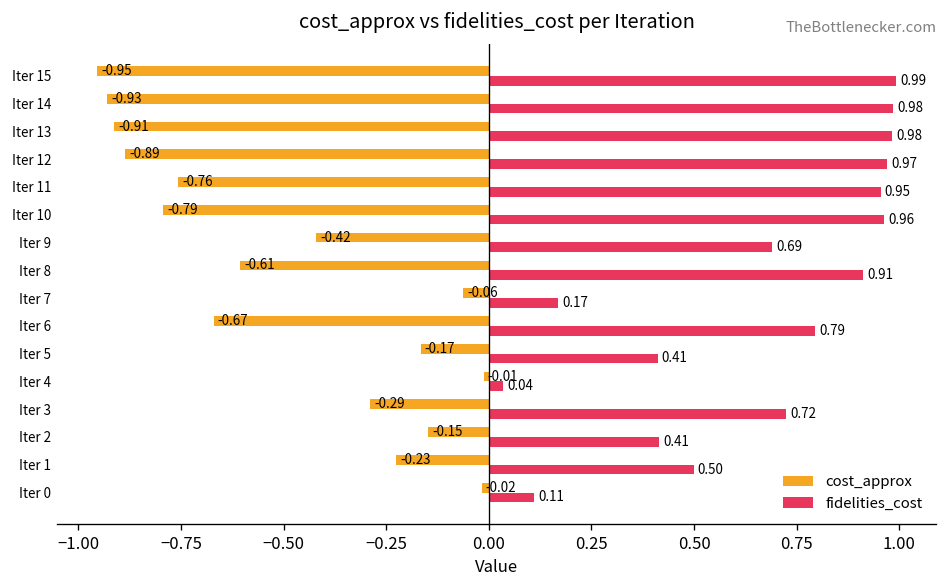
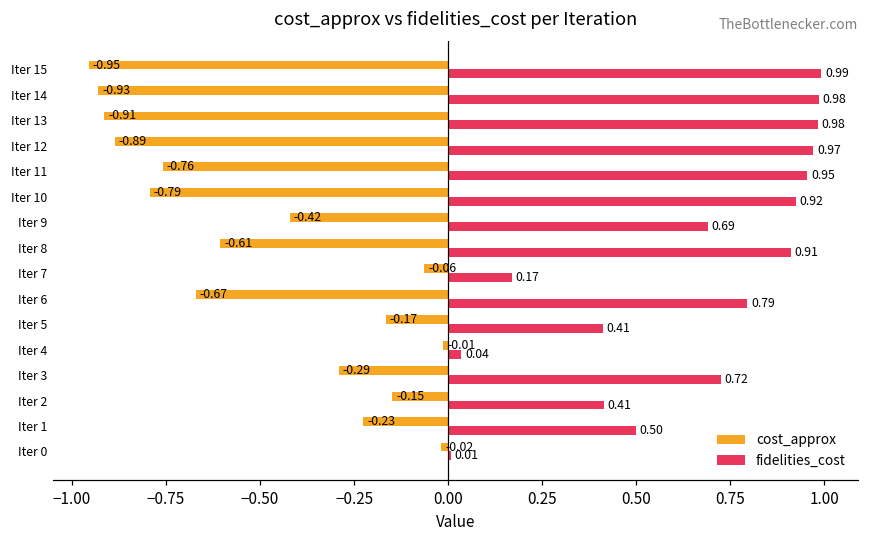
  {
    "cost_approx": {
      "Iter 15": -0.95,
      "Iter 14": -0.93,
      "Iter 13": -0.91,
      "Iter 12": -0.89,
      "Iter 11": -0.76,
      "Iter 10": -0.79,
      "Iter 9": -0.42,
      "Iter 8": -0.61,
      "Iter 7": -0.06,
      "Iter 6": -0.67,
      "Iter 5": -0.17,
      "Iter 4": -0.01,
      "Iter 3": -0.29,
      "Iter 2": -0.15,
      "Iter 1": -0.23,
      "Iter 0": -0.02
    },
    "fidelities_cost": {
      "Iter 15": 0.99,
      "Iter 14": 0.98,
      "Iter 13": 0.98,
      "Iter 12": 0.97,
      "Iter 11": 0.95,
-     "Iter 10": 0.96,
+     "Iter 10": 0.92,
      "Iter 9": 0.69,
      "Iter 8": 0.91,
      "Iter 7": 0.17,
      "Iter 6": 0.79,
      "Iter 5": 0.41,
      "Iter 4": 0.04,
      "Iter 3": 0.72,
      "Iter 2": 0.41,
      "Iter 1": 0.50,
-     "Iter 0": 0.11
+     "Iter 0": 0.01
    }
  }
